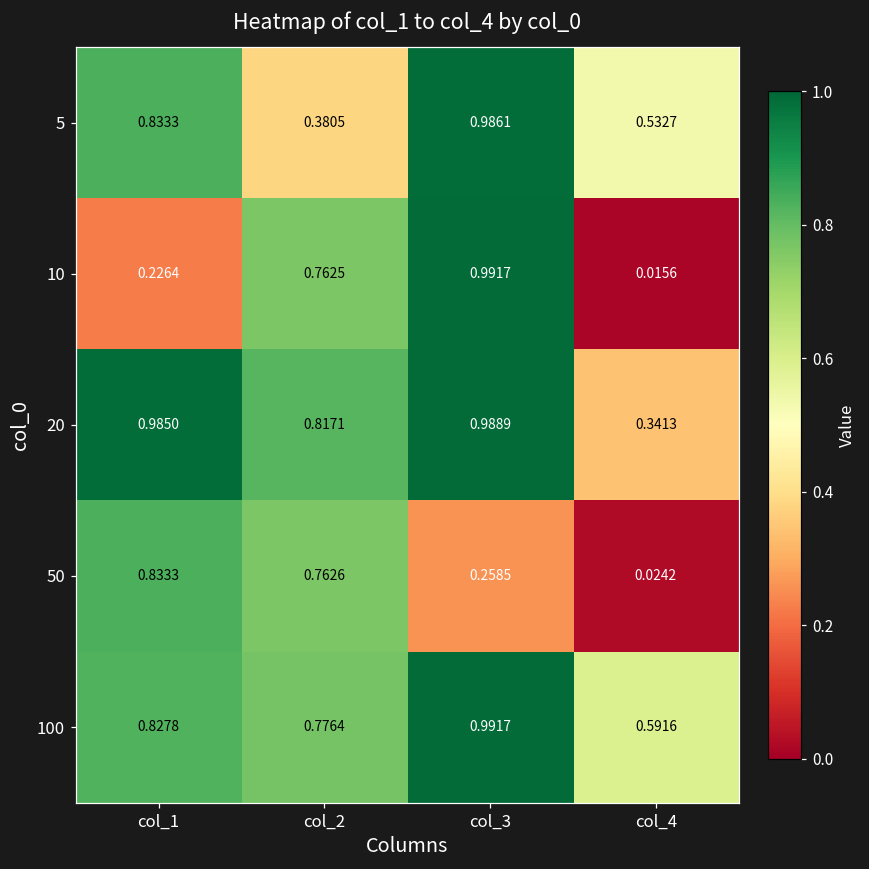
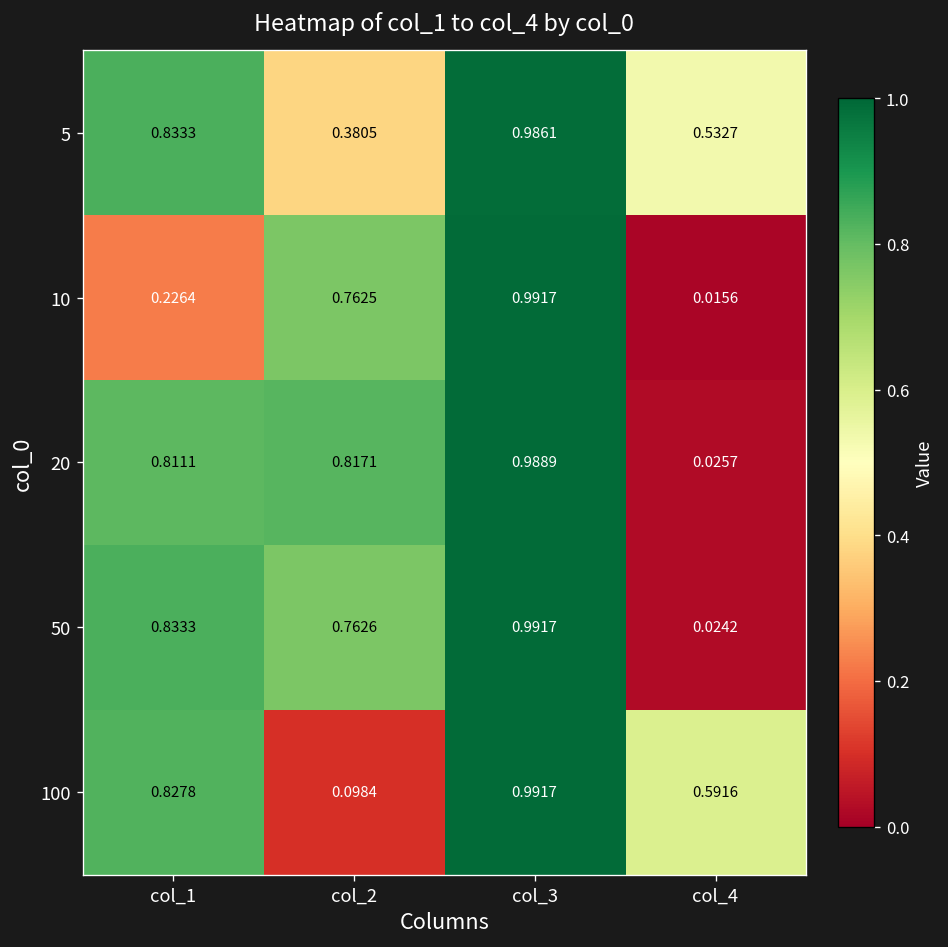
  {
    "5": {
      "col_1": 0.8333,
      "col_2": 0.3805,
      "col_3": 0.9861,
      "col_4": 0.5327
    },
    "10": {
      "col_1": 0.2264,
      "col_2": 0.7625,
      "col_3": 0.9917,
      "col_4": 0.0156
    },
    "20": {
-     "col_1": 0.9850,
+     "col_1": 0.8111,
      "col_2": 0.8171,
      "col_3": 0.9889,
-     "col_4": 0.3413
+     "col_4": 0.0257
    },
    "50": {
      "col_1": 0.8333,
      "col_2": 0.7626,
-     "col_3": 0.2585,
+     "col_3": 0.9917,
      "col_4": 0.0242
    },
    "100": {
      "col_1": 0.8278,
-     "col_2": 0.7764,
+     "col_2": 0.0984,
      "col_3": 0.9917,
      "col_4": 0.5916
    }
  }
